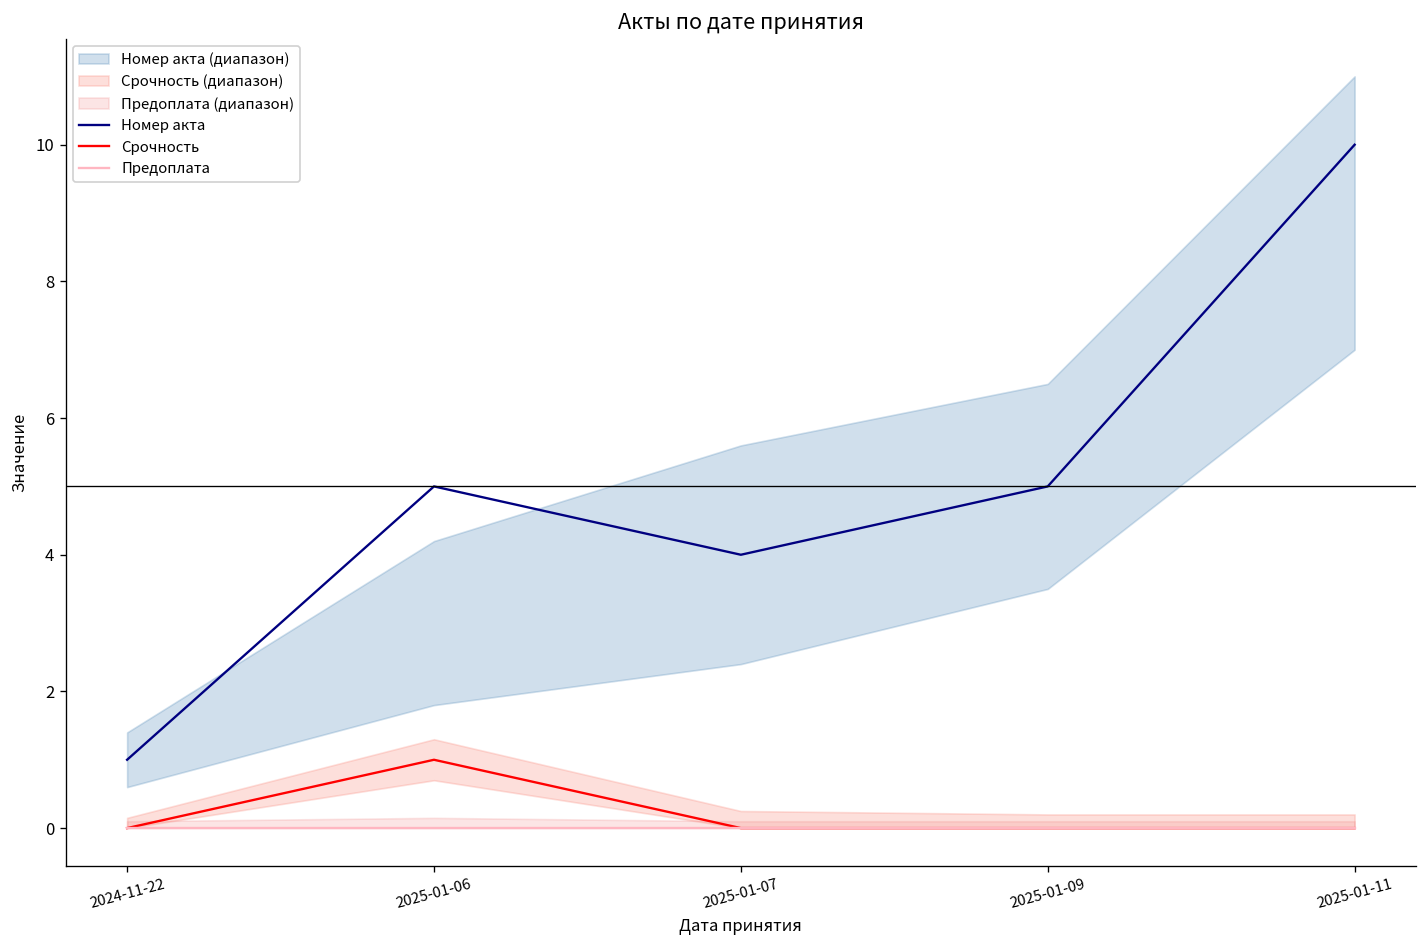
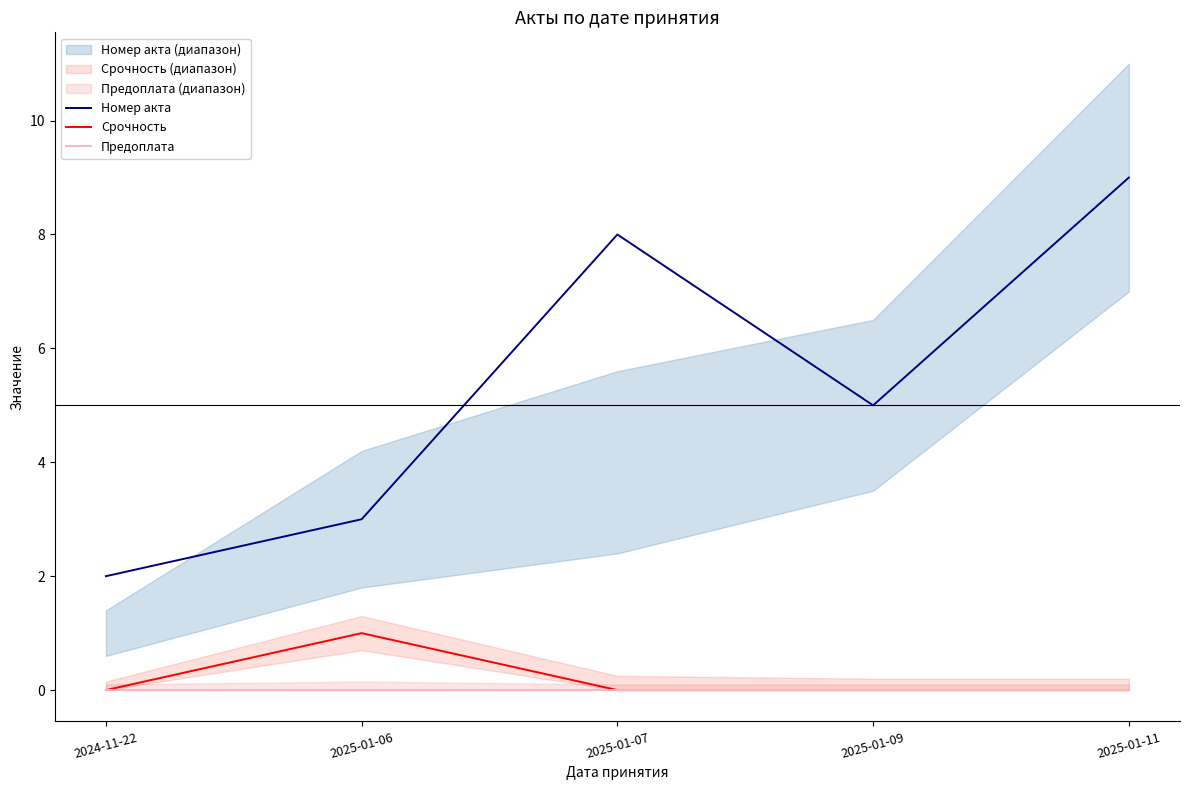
  {
    "Номер акта": {
-     "2024-11-22": 1,
-     "2025-01-06": 5,
-     "2025-01-07": 4,
+     "2024-11-22": 2,
+     "2025-01-06": 3,
+     "2025-01-07": 8,
      "2025-01-09": 5,
-     "2025-01-11": 10
+     "2025-01-11": 9
    },
    "Срочность": {
      "2025-01-06": 1
    },
    "Предоплата": {
      "2025-01-06": 0
    }
  }
